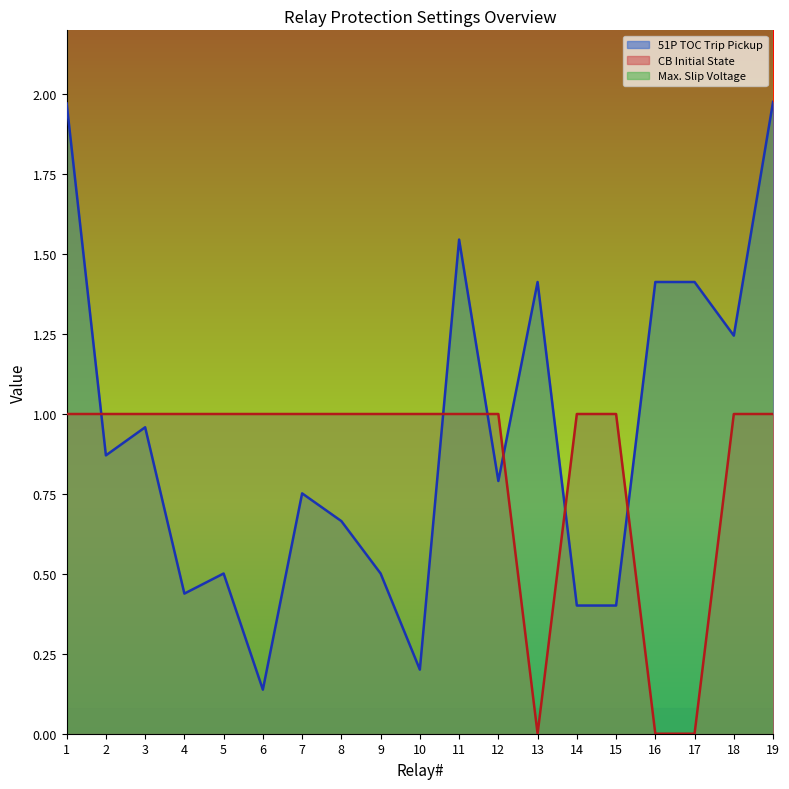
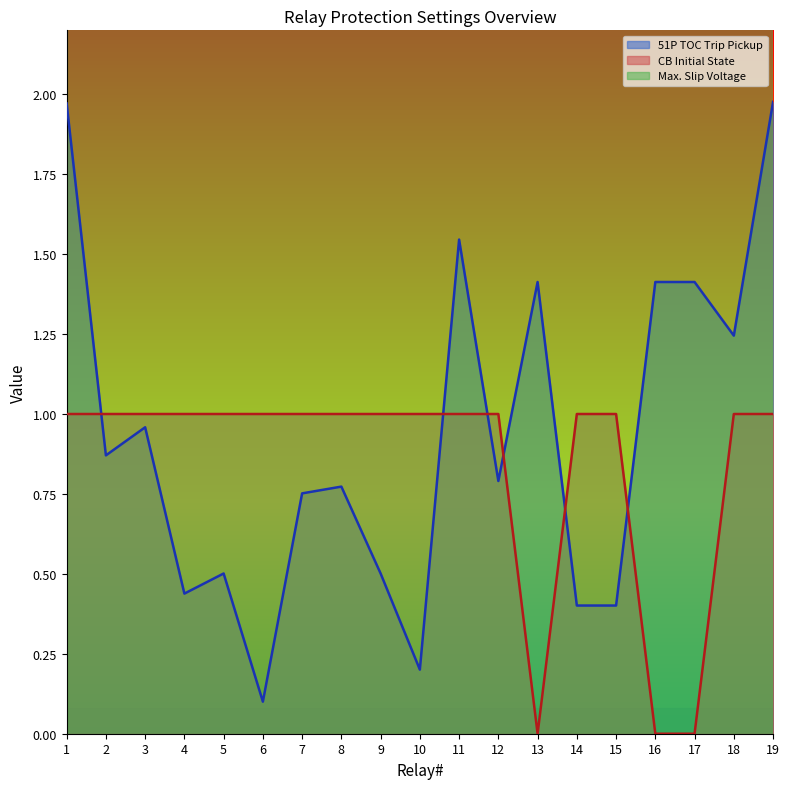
  {
    "51P TOC Trip Pickup": {
      "1": 1.97,
      "2": 0.87,
      "3": 0.96,
      "4": 0.44,
      "5": 0.50,
-     "6": 0.14,
+     "6": 0.10,
      "7": 0.75,
-     "8": 0.67,
+     "8": 0.77,
      "9": 0.50,
      "10": 0.20,
      "11": 1.55,
      "12": 0.79,
      "13": 1.41,
      "14": 0.40,
      "15": 0.40,
      "16": 1.41,
      "17": 1.41,
      "18": 1.25,
      "19": 1.98
    },
    "CB Initial State": {
      "1": 1.00,
      "2": 1.00,
      "3": 1.00,
      "4": 1.00,
      "5": 1.00,
      "6": 1.00,
      "7": 1.00,
      "8": 1.00,
      "9": 1.00,
      "10": 1.00,
      "11": 1.00,
      "12": 1.00,
      "14": 1.00,
      "15": 1.00,
      "18": 1.00,
      "19": 1.00
    }
  }
